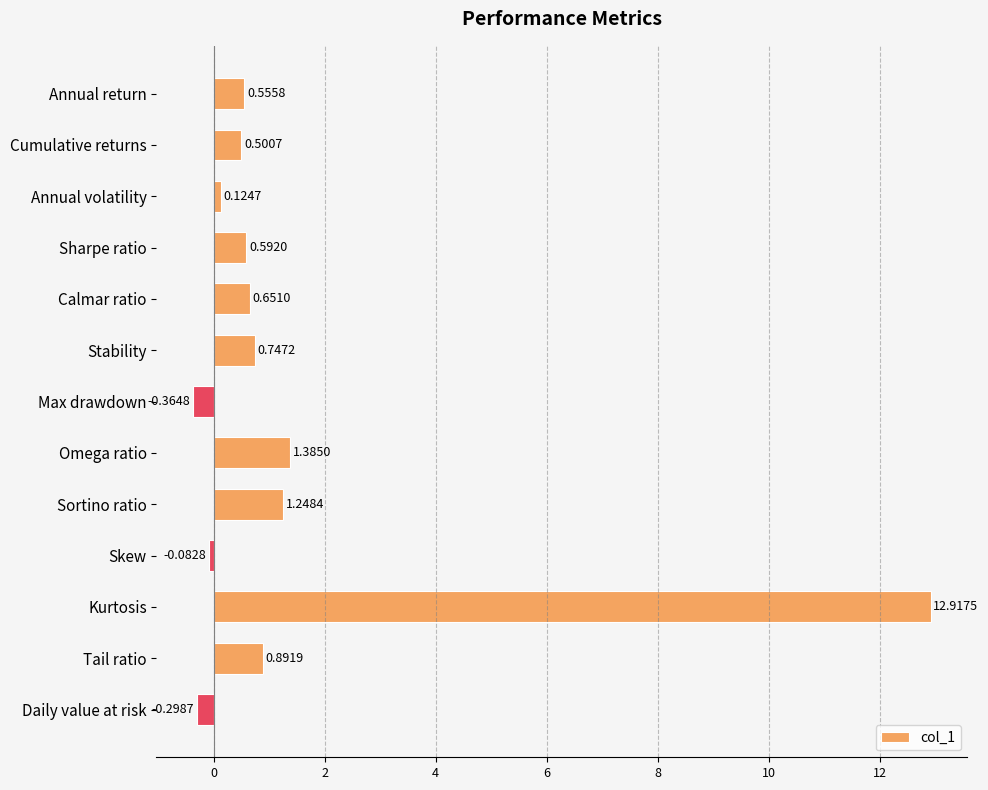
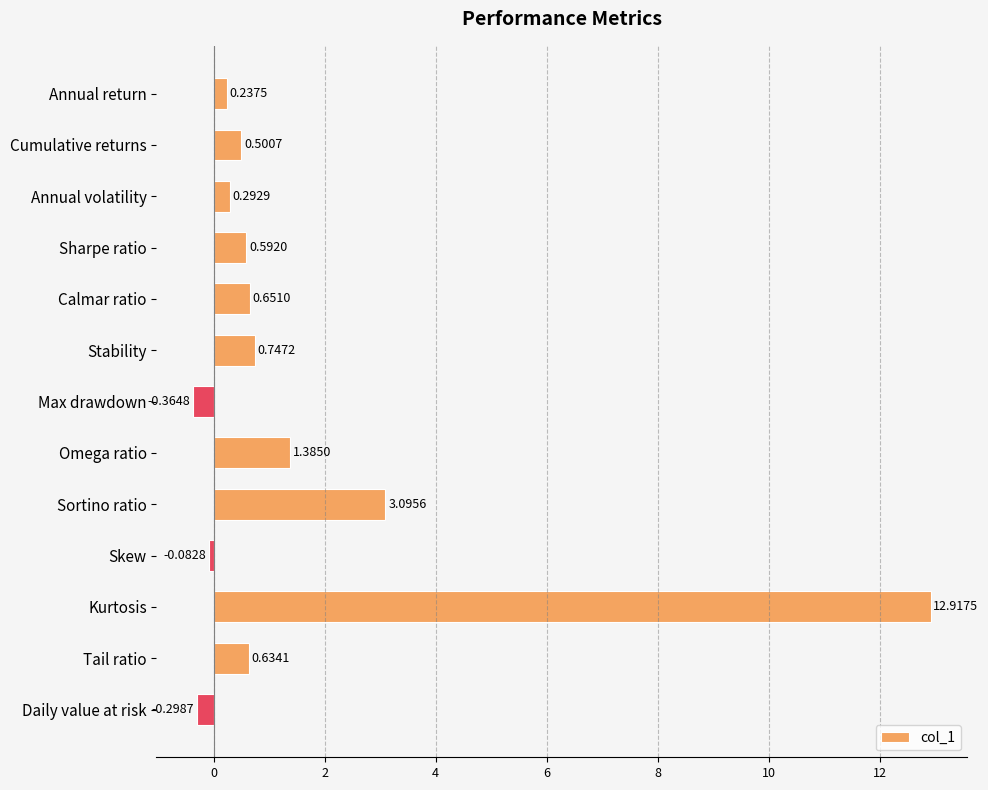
  {
-   "Annual return": 0.5558,
+   "Annual return": 0.2375,
    "Cumulative returns": 0.5007,
-   "Annual volatility": 0.1247,
+   "Annual volatility": 0.2929,
    "Sharpe ratio": 0.5920,
    "Calmar ratio": 0.6510,
    "Stability": 0.7472,
    "Max drawdown": -0.3648,
    "Omega ratio": 1.3850,
-   "Sortino ratio": 1.2484,
+   "Sortino ratio": 3.0956,
    "Skew": -0.0828,
    "Kurtosis": 12.9175,
-   "Tail ratio": 0.8919,
+   "Tail ratio": 0.6341,
    "Daily value at risk": -0.2987
  }
